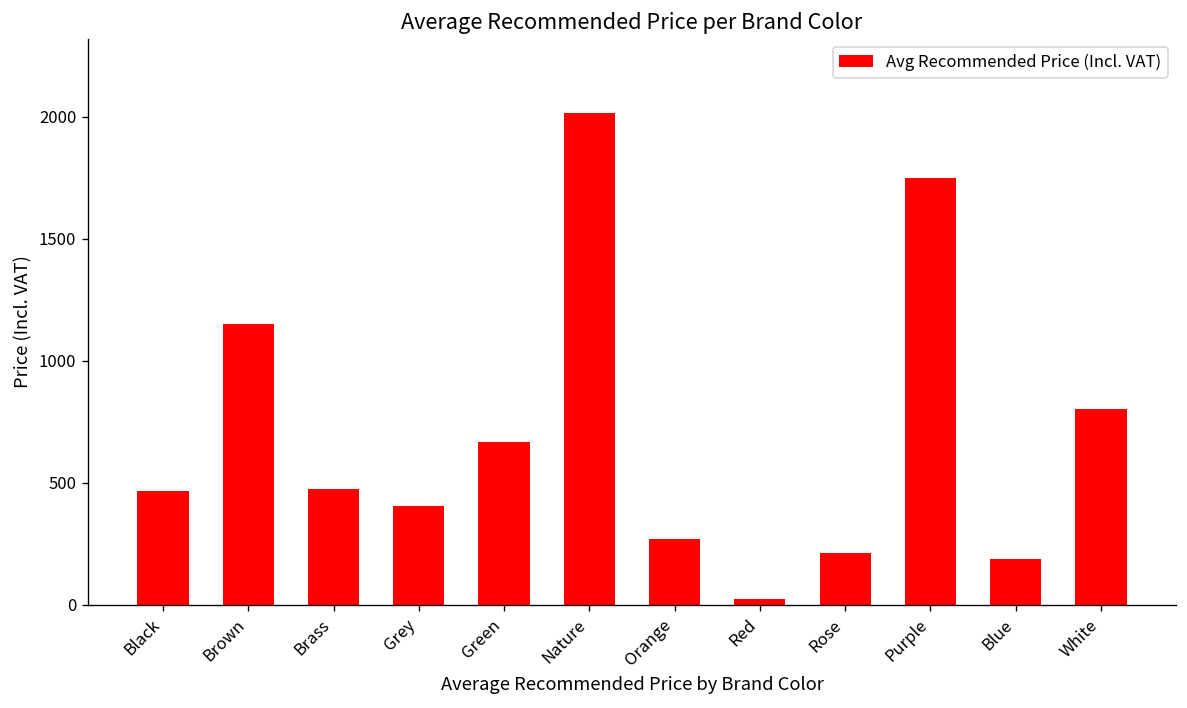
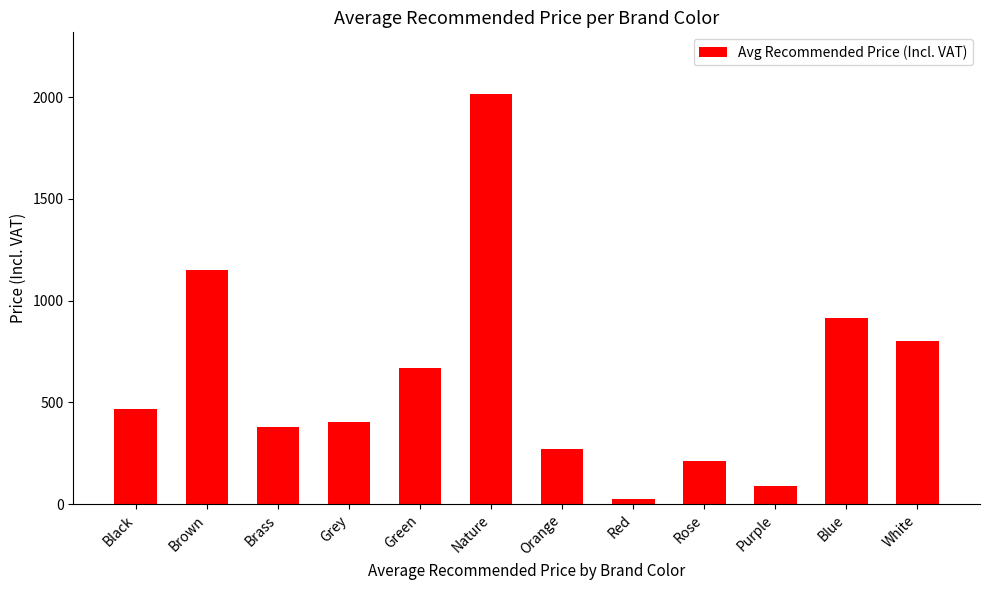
  {
    "Black": 470,
    "Brown": 1150,
-   "Brass": 470,
+   "Brass": 380,
    "Grey": 410,
    "Green": 670,
    "Nature": 2020,
    "Orange": 270,
    "Red": 20,
    "Rose": 210,
-   "Purple": 1750,
-   "Blue": 190,
+   "Purple": 90,
+   "Blue": 920,
    "White": 800
  }
